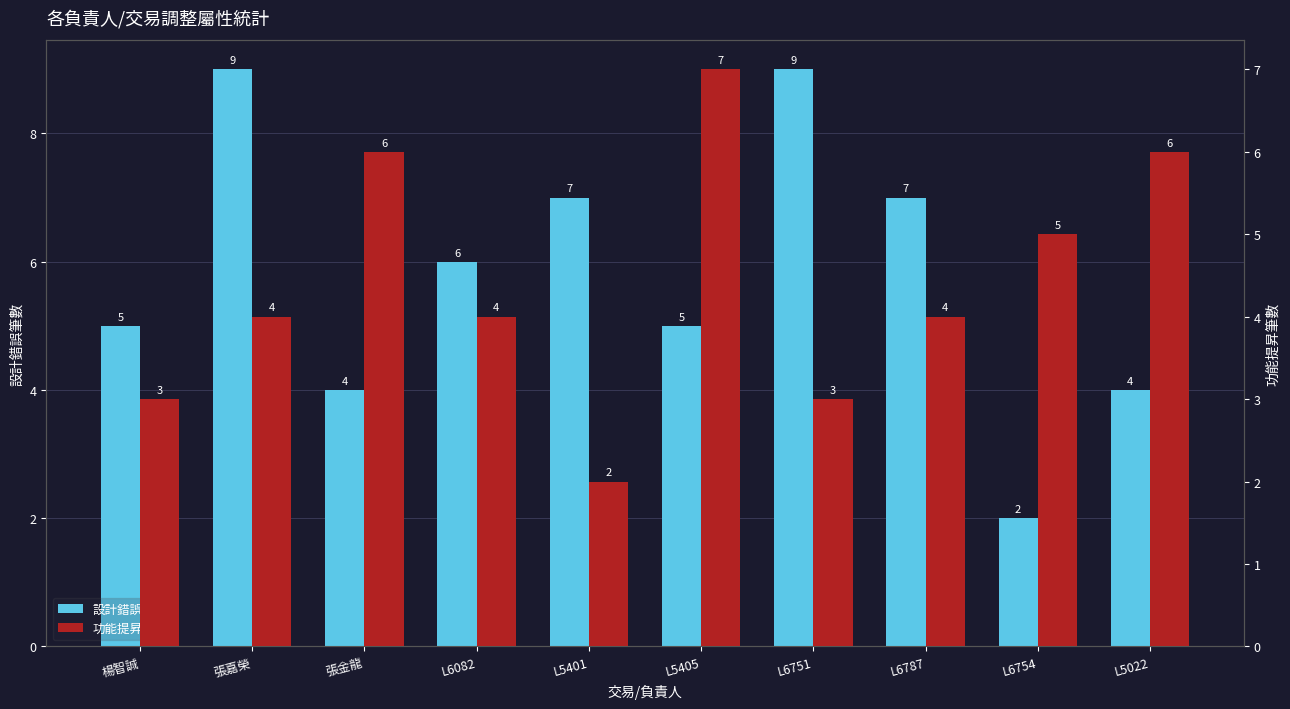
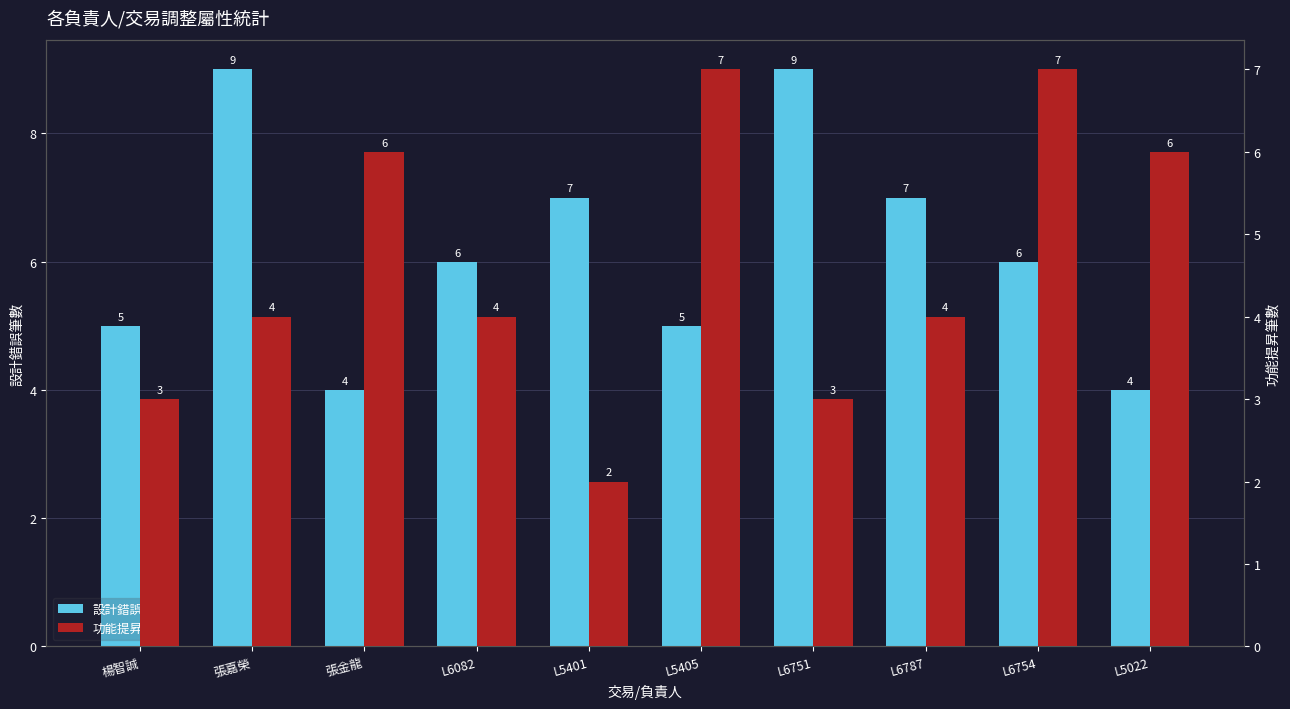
  {
    "設計錯誤": {
      "楊智誠": 5,
      "張嘉榮": 9,
      "張金龍": 4,
      "L6082": 6,
      "L5401": 7,
      "L5405": 5,
      "L6751": 9,
      "L6787": 7,
-     "L6754": 2,
+     "L6754": 6,
      "L5022": 4
    },
    "功能提昇": {
      "楊智誠": 3,
      "張嘉榮": 4,
      "張金龍": 6,
      "L6082": 4,
      "L5401": 2,
      "L5405": 7,
      "L6751": 3,
      "L6787": 4,
-     "L6754": 5,
+     "L6754": 7,
      "L5022": 6
    }
  }
